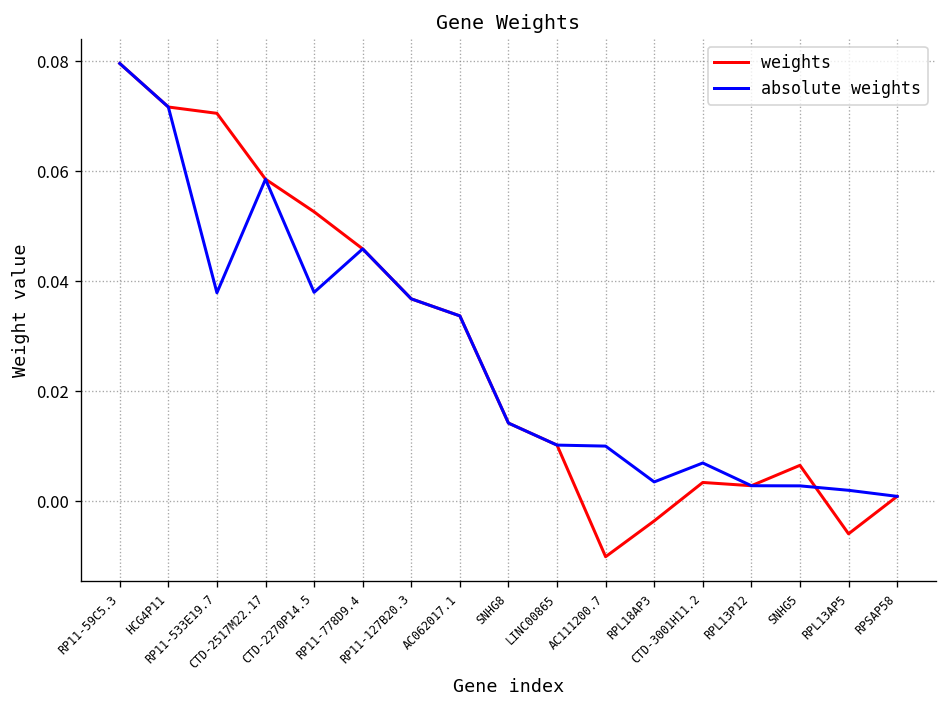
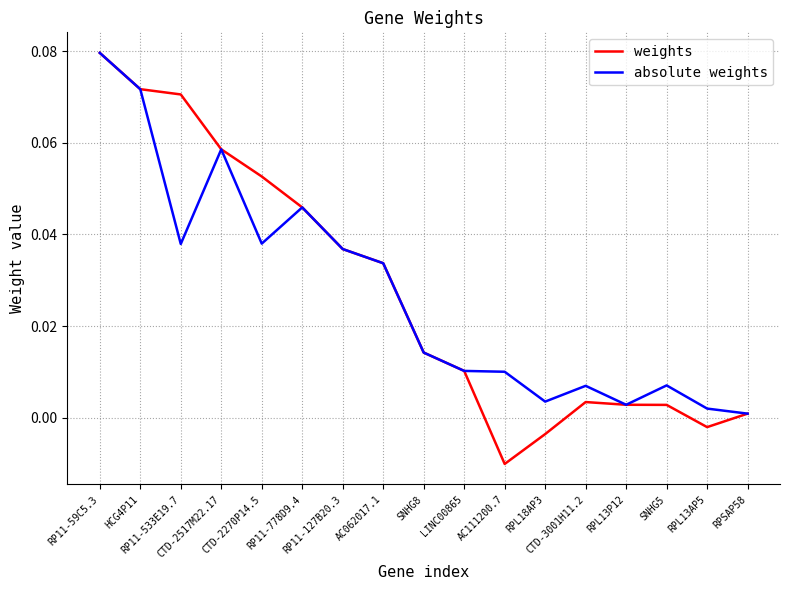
  {
    "weights": {
      "RP11-533E19.7": 0.071,
      "CTD-2270P14.5": 0.053,
      "AC111200.7": -0.010,
      "RPL18AP3": -0.004,
      "CTD-3001H11.2": 0.003,
-     "SNHG5": 0.007,
-     "RPL13AP5": -0.006
+     "SNHG5": 0.003,
+     "RPL13AP5": -0.002
    },
    "absolute weights": {
      "RP11-533E19.7": 0.038,
      "CTD-2270P14.5": 0.038,
      "AC111200.7": 0.010,
      "RPL18AP3": 0.004,
      "CTD-3001H11.2": 0.007,
-     "SNHG5": 0.003,
+     "SNHG5": 0.007,
      "RPL13AP5": 0.002
    }
  }
